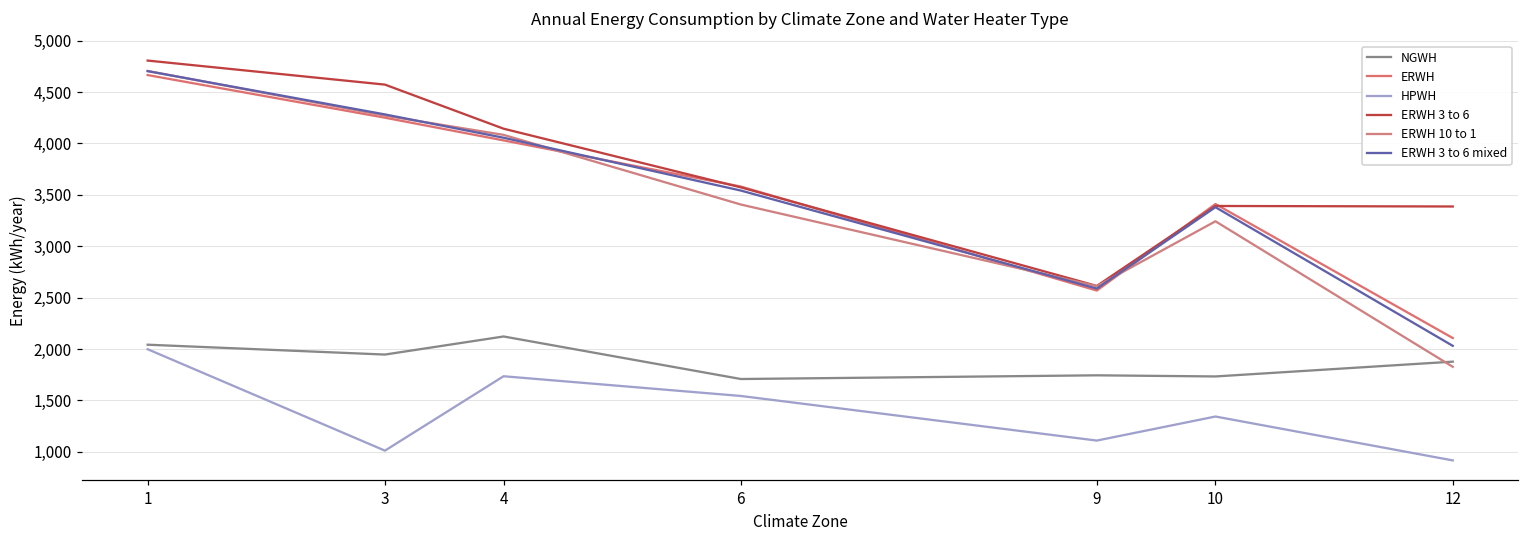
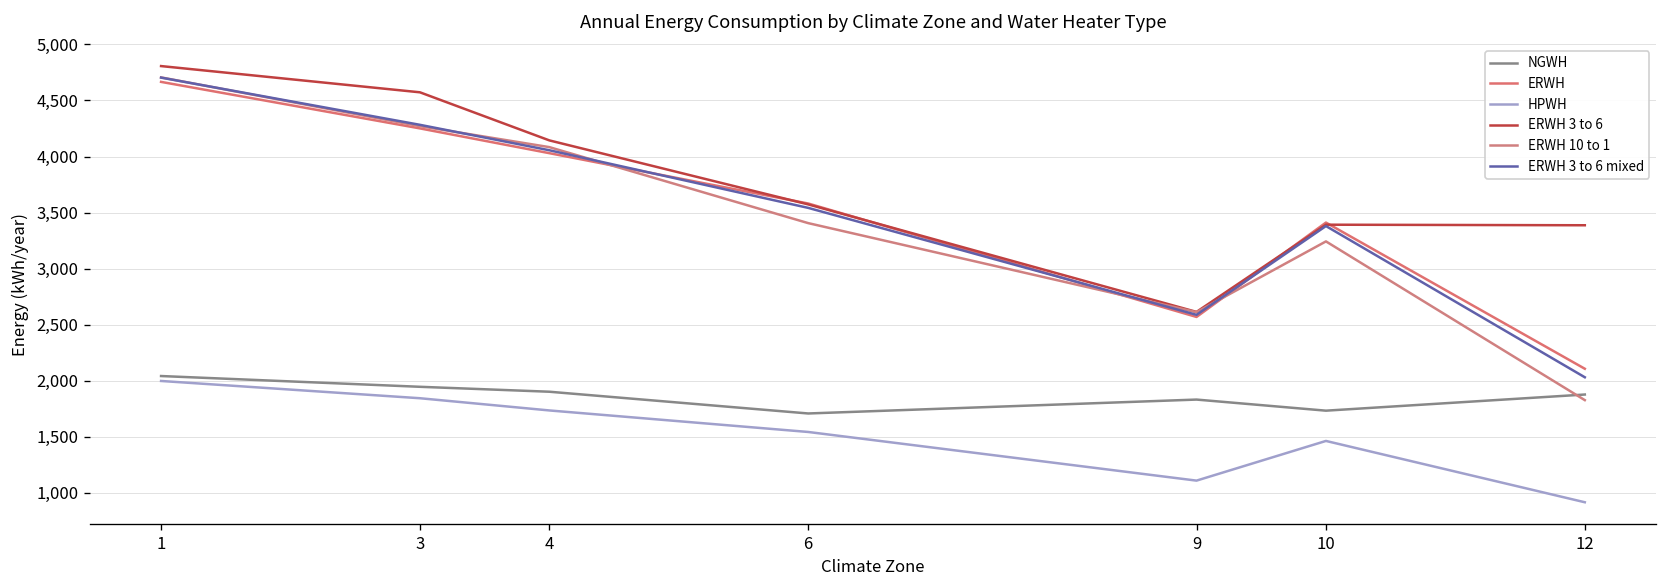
  {
    "NGWH": {
      "1": "2,000",
      "3": "1,900",
-     "4": "2,100",
+     "4": "1,900",
      "6": "1,700",
-     "9": "1,700",
+     "9": "1,800",
      "10": "1,700",
      "12": "1,900"
    },
    "HPWH": {
      "1": "2,000",
-     "3": "1,000",
+     "3": "1,800",
      "4": "1,700",
      "6": "1,500",
      "9": "1,100",
-     "10": "1,300",
+     "10": "1,500",
      "12": "900"
    },
    "ERWH 3 to 6": {
      "1": "4,800",
      "3": "4,600",
      "4": "4,100",
      "12": "3,400"
    },
    "ERWH 3 to 6 mixed": {
      "6": "3,500",
      "12": "2,000"
    }
  }
